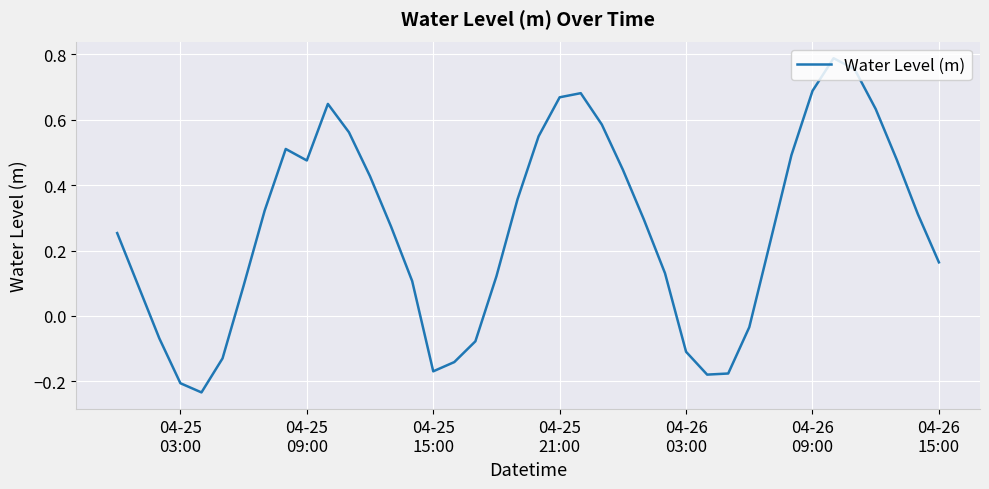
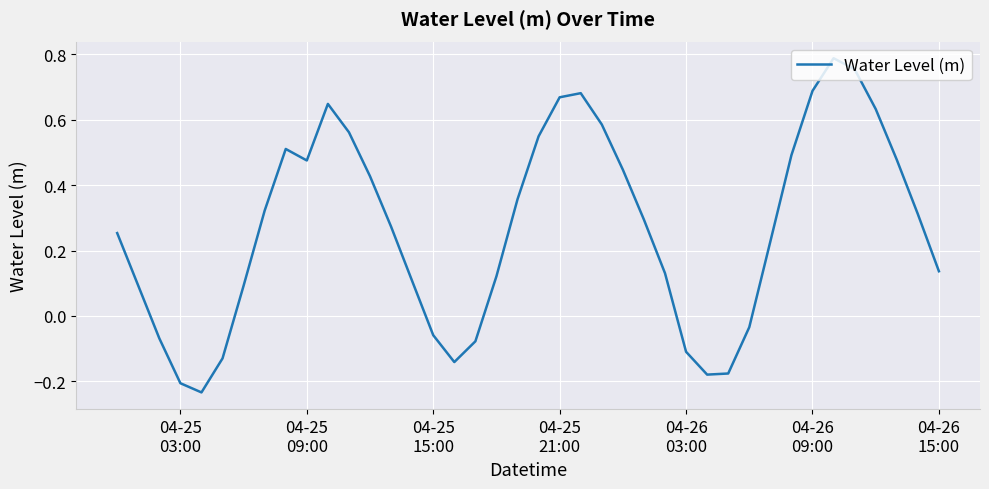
  {
    "04-25 03:00": -0.21,
    "04-25 09:00": 0.48,
-   "04-25 15:00": -0.17,
+   "04-25 15:00": -0.06,
    "04-25 21:00": 0.67,
    "04-26 03:00": -0.11,
    "04-26 09:00": 0.69,
-   "04-26 15:00": 0.16
+   "04-26 15:00": 0.14
  }
